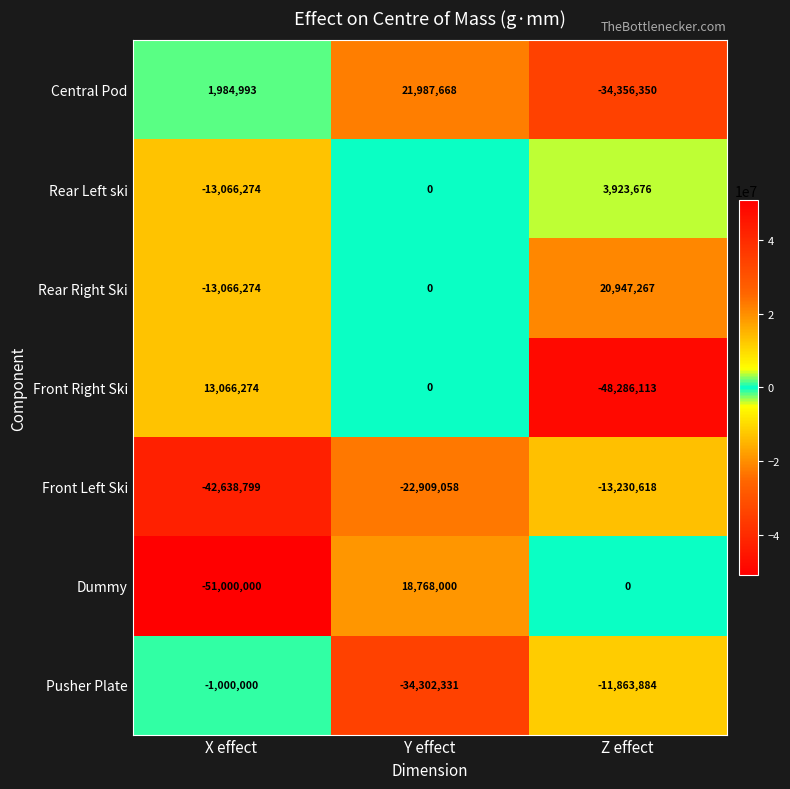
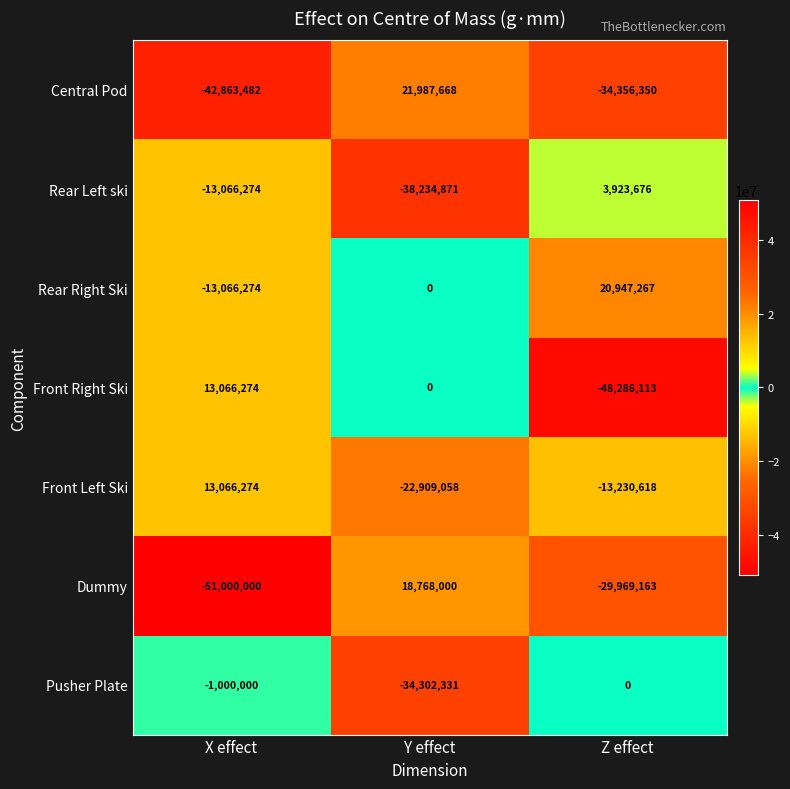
  {
    "Central Pod": {
-     "X effect": "1,984,993",
+     "X effect": "-42,863,482",
      "Y effect": "21,987,668",
      "Z effect": "-34,356,350"
    },
    "Rear Left ski": {
      "X effect": "-13,066,274",
-     "Y effect": "0",
+     "Y effect": "-38,234,871",
      "Z effect": "3,923,676"
    },
    "Rear Right Ski": {
      "X effect": "-13,066,274",
      "Y effect": "0",
      "Z effect": "20,947,267"
    },
    "Front Right Ski": {
      "X effect": "13,066,274",
      "Y effect": "0",
      "Z effect": "-48,286,113"
    },
    "Front Left Ski": {
-     "X effect": "-42,638,799",
+     "X effect": "13,066,274",
      "Y effect": "-22,909,058",
      "Z effect": "-13,230,618"
    },
    "Dummy": {
      "X effect": "-51,000,000",
      "Y effect": "18,768,000",
-     "Z effect": "0"
+     "Z effect": "-29,969,163"
    },
    "Pusher Plate": {
      "X effect": "-1,000,000",
      "Y effect": "-34,302,331",
-     "Z effect": "-11,863,884"
+     "Z effect": "0"
    }
  }
